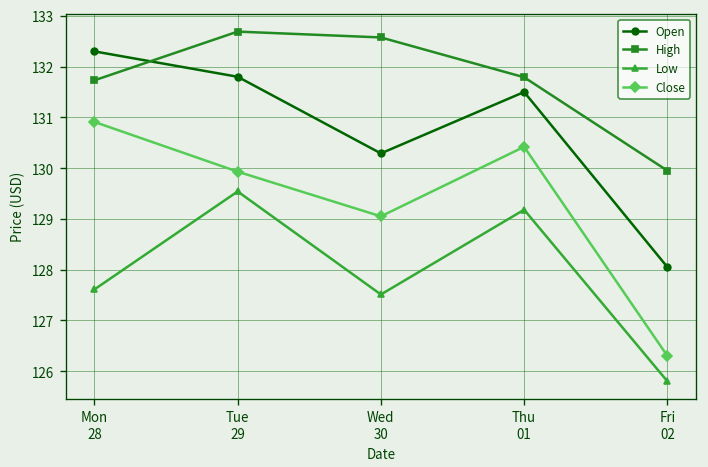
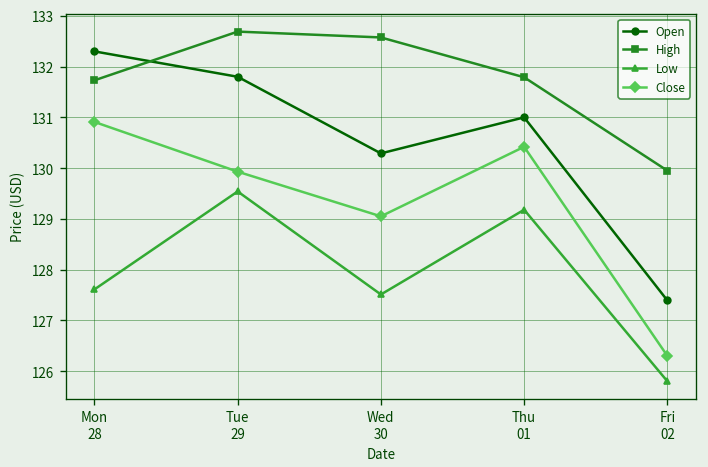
  {
    "Open": {
      "Mon 28": 132.3,
      "Tue 29": 131.8,
      "Wed 30": 130.3,
-     "Thu 01": 131.5,
-     "Fri 02": 128.1
+     "Thu 01": 131.0,
+     "Fri 02": 127.4
    }
  }
